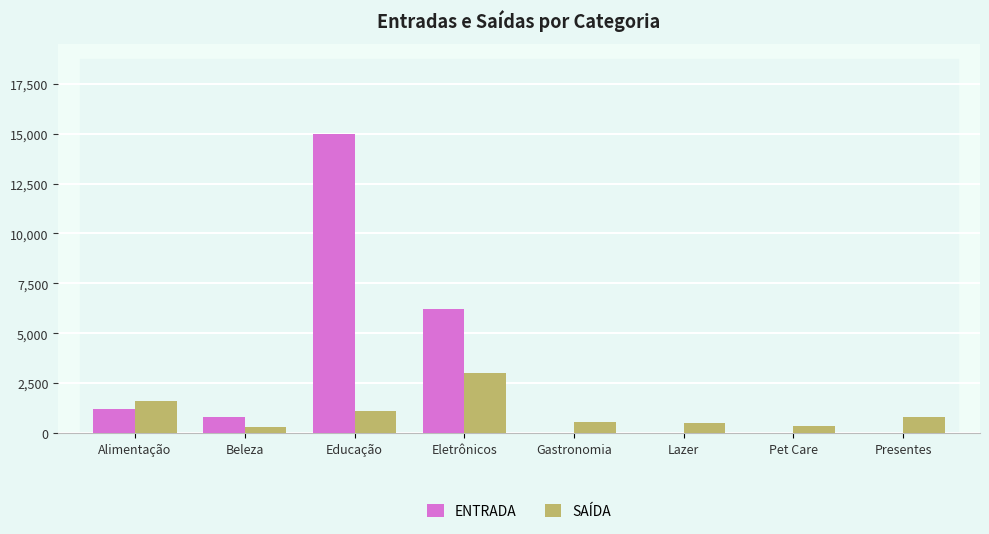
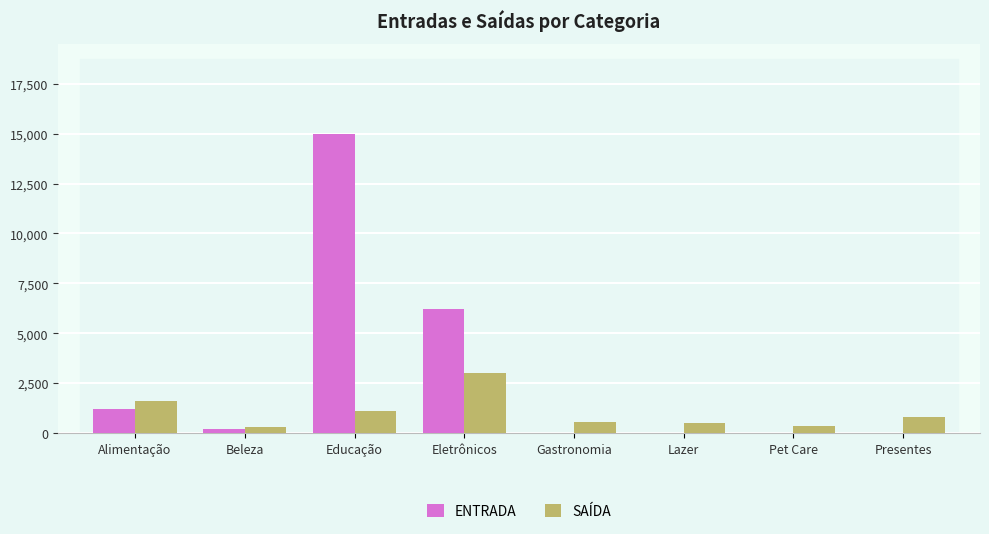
  {
    "ENTRADA": {
      "Alimentação": "1,200",
-     "Beleza": "800",
+     "Beleza": "200",
      "Educação": "15,000",
      "Eletrônicos": "6,200",
      "Gastronomia": "0",
      "Lazer": "0",
      "Pet Care": "0",
      "Presentes": "0"
    },
    "SAÍDA": {
      "Alimentação": "1,600",
      "Beleza": "300",
      "Educação": "1,100",
      "Eletrônicos": "3,000",
      "Gastronomia": "600",
      "Lazer": "500",
      "Pet Care": "400",
      "Presentes": "800"
    }
  }
